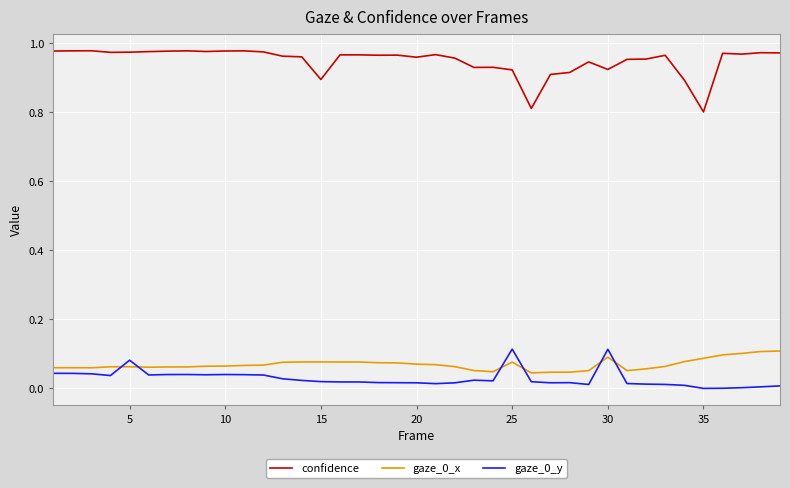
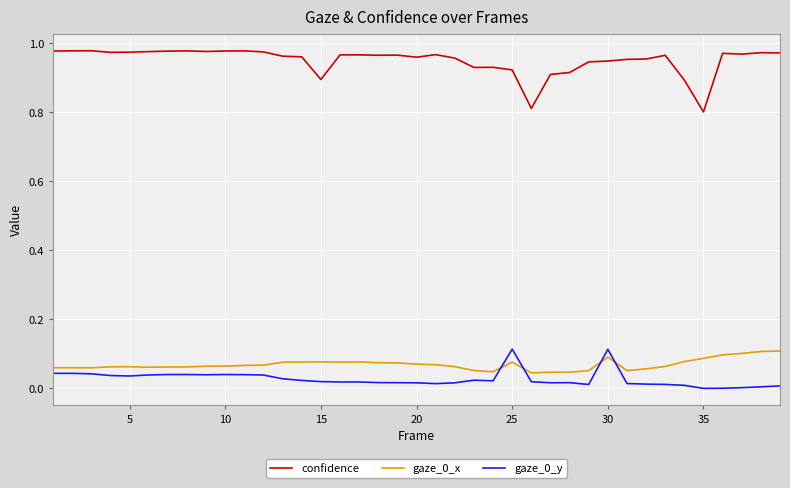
  {
    "confidence": {
      "5": 0.97,
      "10": 0.98,
      "15": 0.90,
      "20": 0.96,
      "25": 0.92,
-     "30": 0.92,
+     "30": 0.95,
      "35": 0.80
    },
    "gaze_0_x": {
      "5": 0.06,
      "10": 0.06,
      "15": 0.08,
      "20": 0.07,
      "25": 0.08,
      "30": 0.09,
      "35": 0.09
    },
    "gaze_0_y": {
-     "5": 0.08,
+     "5": 0.04,
      "10": 0.04,
      "15": 0.02,
      "20": 0.02,
      "25": 0.11,
      "30": 0.11,
      "35": 0.00
    }
  }
